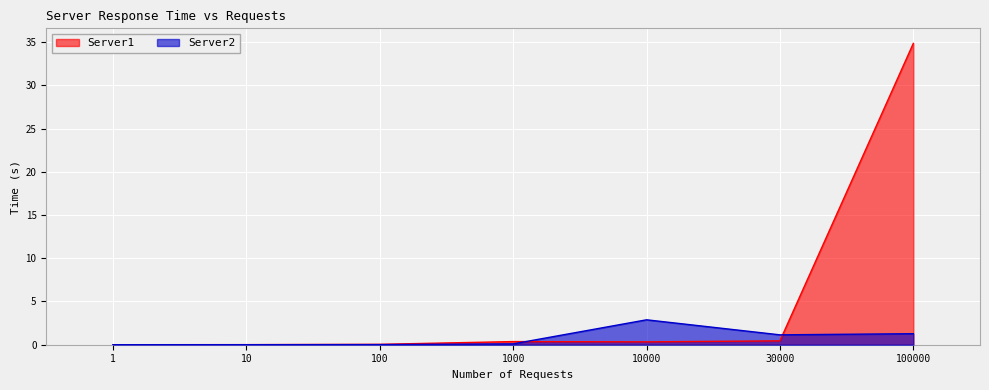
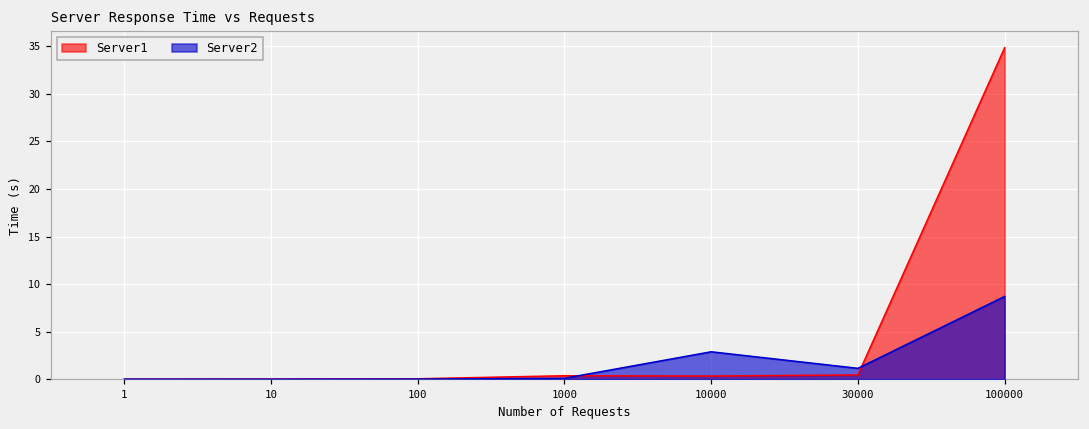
  {
    "Server1": {
      "10000": 0,
      "30000": 0,
      "100000": 35
    },
    "Server2": {
      "10000": 3,
      "30000": 1,
-     "100000": 1
+     "100000": 9
    }
  }
